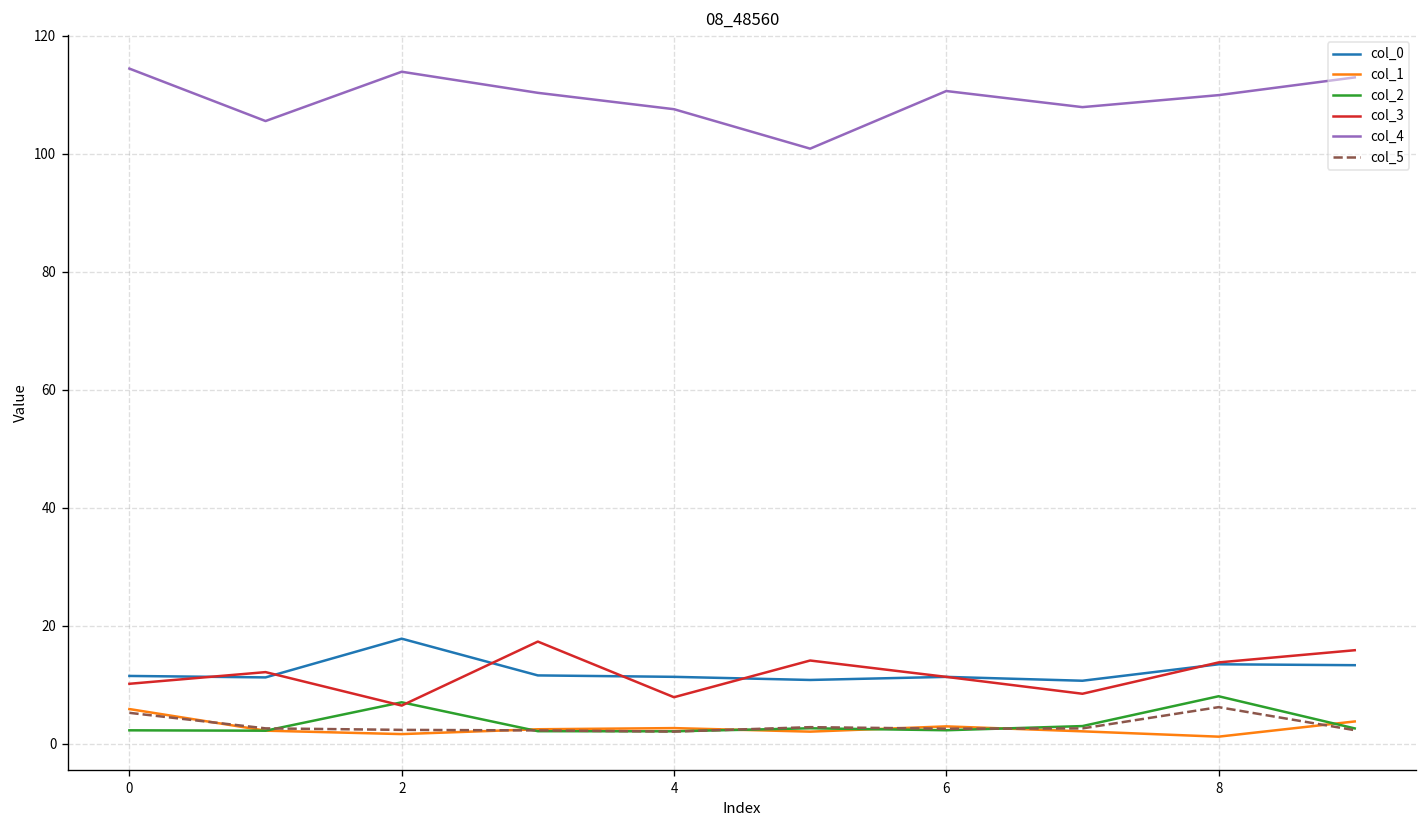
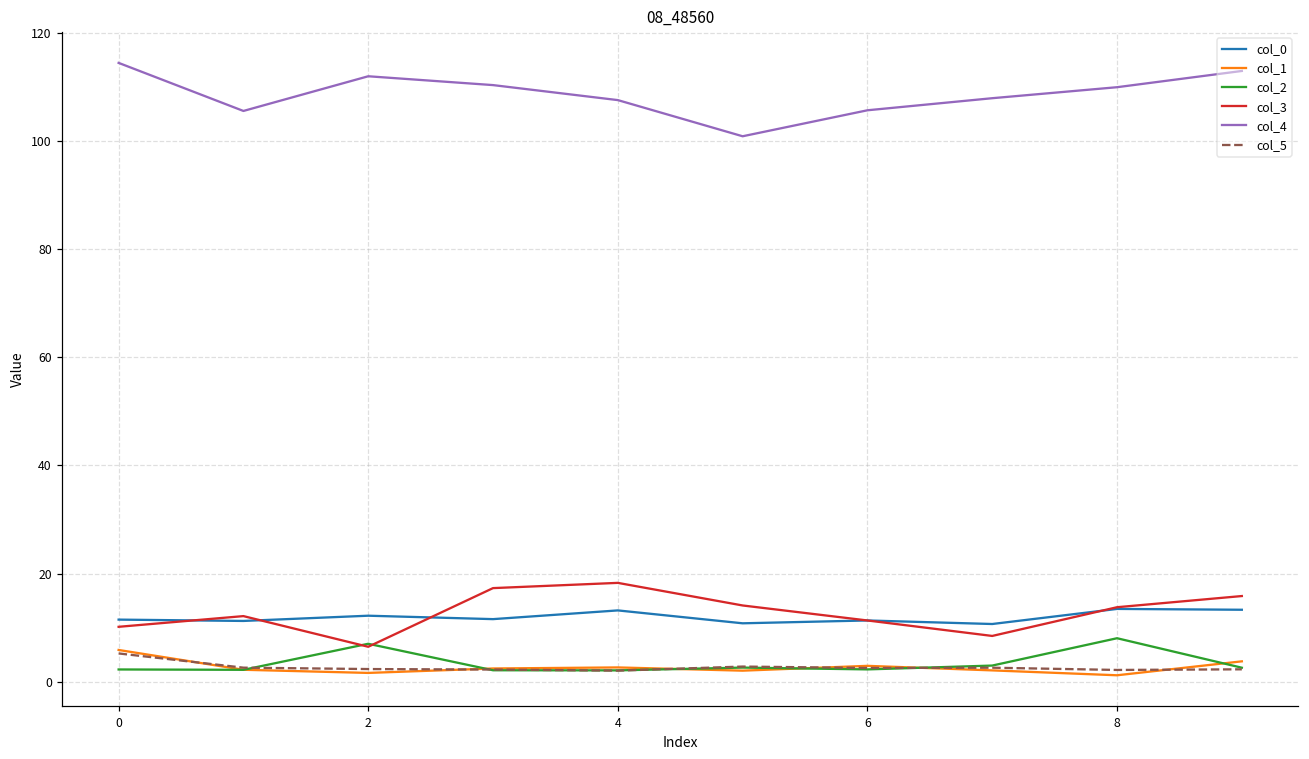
  {
    "col_0": {
      "0": 11,
-     "2": 18,
-     "4": 11
+     "2": 12,
+     "4": 13
    },
    "col_1": {
      "0": 6,
      "2": 2,
      "4": 3,
      "8": 1
    },
    "col_2": {
      "0": 2,
      "2": 7,
      "8": 8
    },
    "col_3": {
      "0": 10,
      "2": 6,
-     "4": 8
+     "4": 18
    },
    "col_4": {
      "0": 114,
-     "2": 114,
+     "2": 112,
      "4": 108,
-     "6": 111,
+     "6": 106,
      "8": 110
    },
    "col_5": {
      "0": 5,
      "2": 2,
-     "8": 6
+     "8": 2
    }
  }
